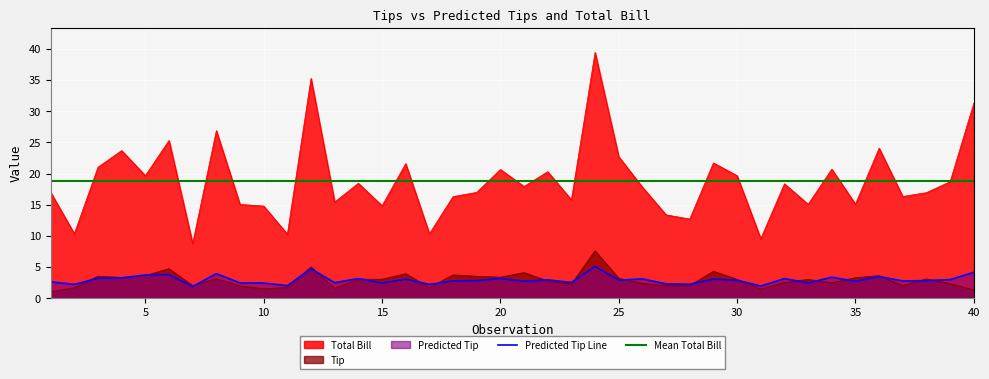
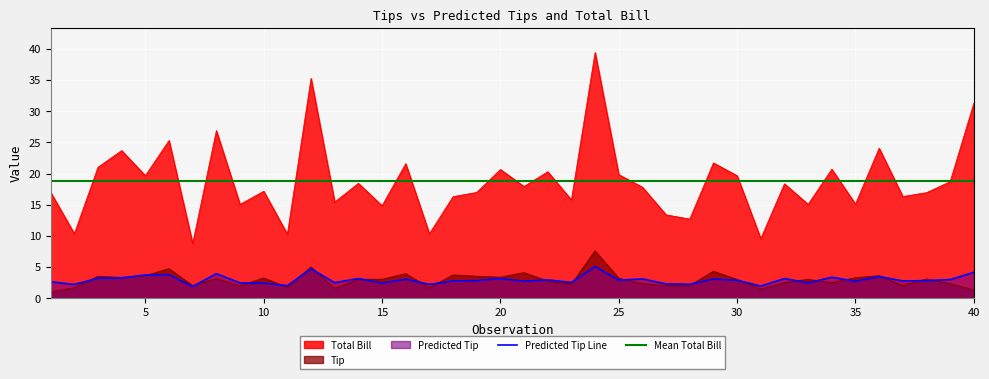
  {
    "Total Bill": {
      "5": 20,
-     "10": 15,
+     "10": 17,
      "15": 15,
      "20": 21,
-     "25": 23,
+     "25": 20,
      "30": 20,
      "35": 15,
      "40": 31
    },
    "Tip": {
-     "10": 1,
+     "10": 3,
      "15": 3,
      "35": 3,
      "40": 1
    },
    "Predicted Tip": {
      "10": 2,
      "15": 2,
      "35": 3,
      "40": 4
    }
  }
